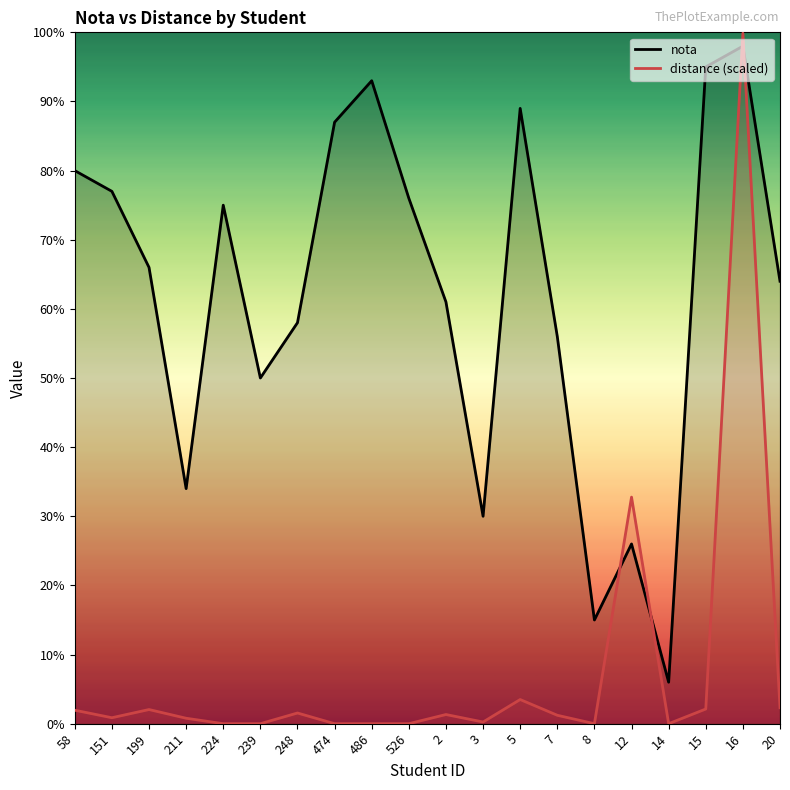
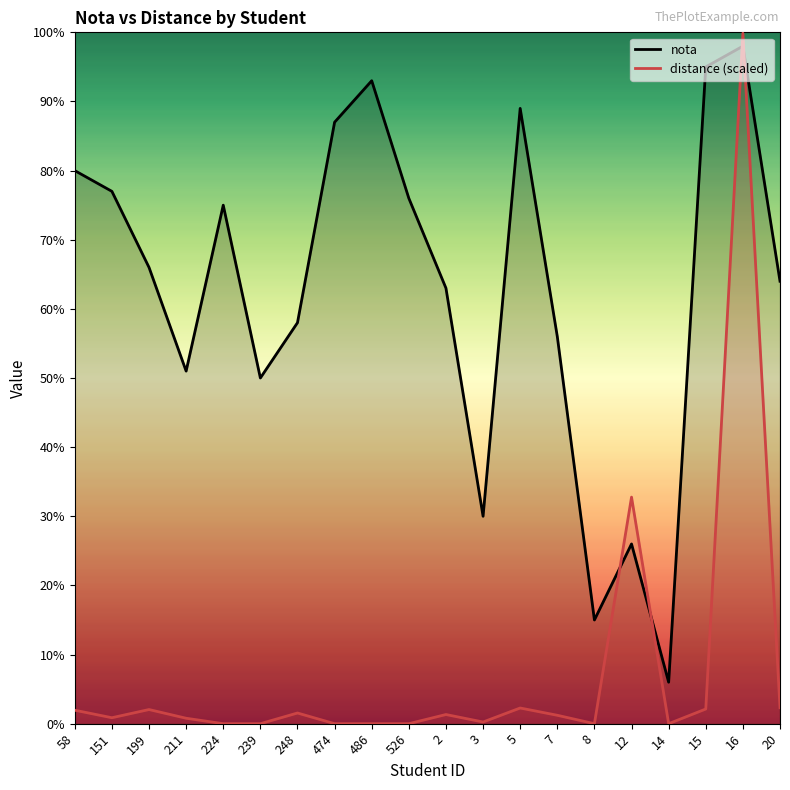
  {
    "nota": {
      "58": "80%",
      "151": "77%",
      "199": "66%",
-     "211": "34%",
+     "211": "51%",
      "224": "75%",
      "239": "50%",
      "248": "58%",
      "474": "87%",
      "486": "93%",
      "526": "76%",
-     "2": "61%",
+     "2": "63%",
      "3": "30%",
      "5": "89%",
      "7": "56%",
      "8": "15%",
      "12": "26%",
      "14": "6%",
      "20": "64%"
    },
    "distance (scaled)": {
      "58": "2%",
      "151": "1%",
      "199": "2%",
      "211": "1%",
      "224": "0%",
      "239": "0%",
      "248": "2%",
      "474": "0%",
      "486": "0%",
      "526": "0%",
      "2": "1%",
      "3": "0%",
-     "5": "3%",
+     "5": "2%",
      "7": "1%",
      "8": "0%",
      "12": "33%",
      "14": "0%",
      "15": "2%",
      "16": "100%",
      "20": "2%"
    }
  }
